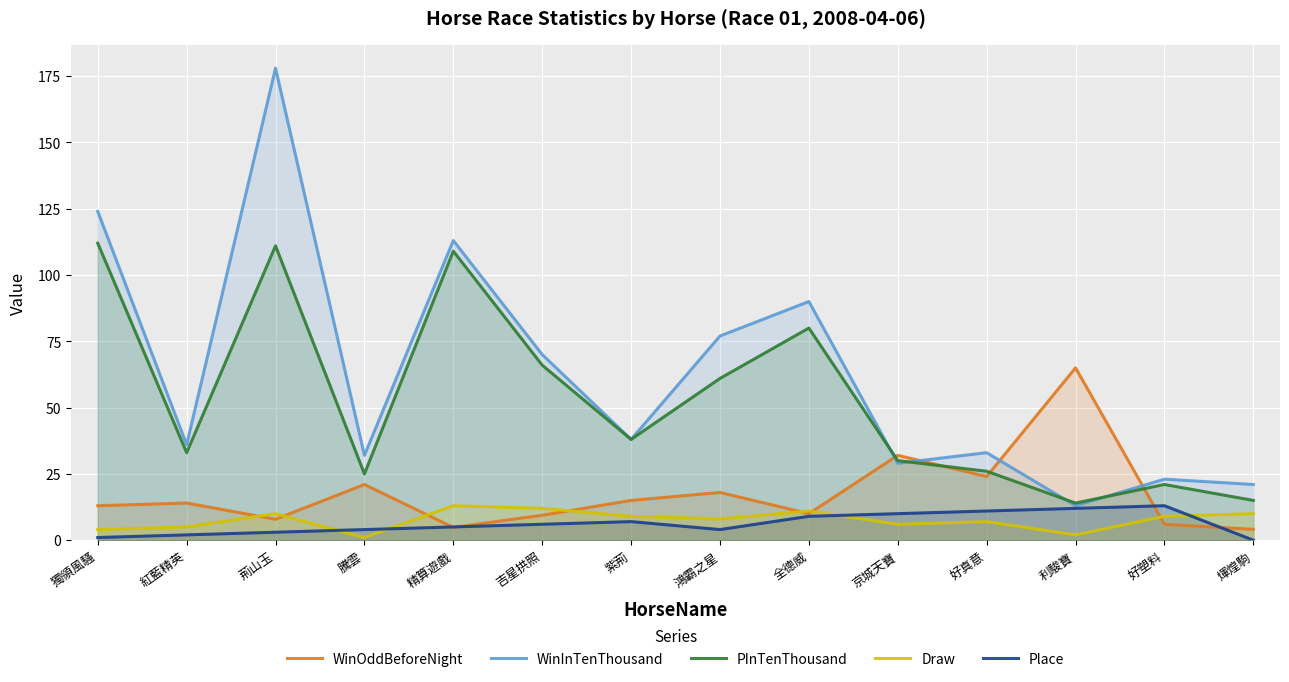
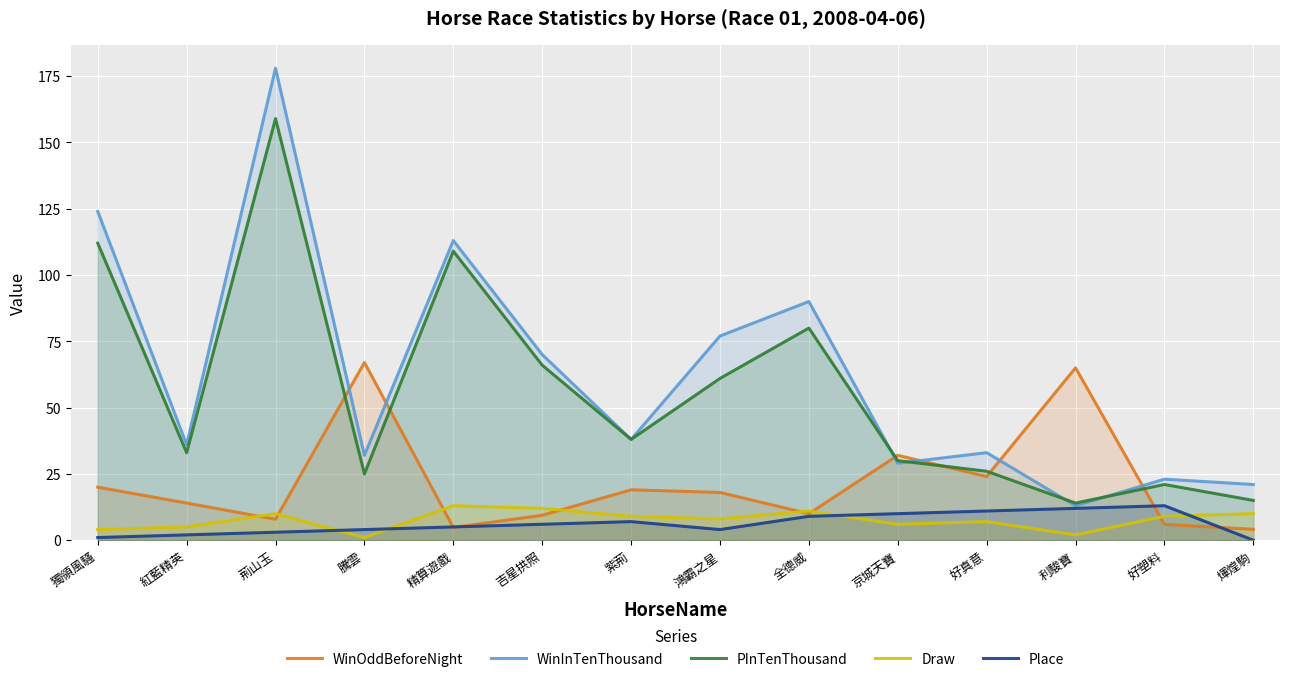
  {
    "WinOddBeforeNight": {
-     "獨領風騷": 13,
+     "獨領風騷": 20,
      "紅藍精英": 14,
      "荊山玉": 8,
-     "騰雲": 21,
+     "騰雲": 67,
      "吉星拱照": 9,
-     "紫荊": 15,
+     "紫荊": 19,
      "鴻霸之星": 18,
      "全德威": 10,
      "京城天寶": 32,
      "好真意": 24,
      "利駿寶": 65,
      "好塑料": 6,
      "煇煌駒": 4
    },
    "WinInTenThousand": {
      "獨領風騷": 124,
      "紅藍精英": 36,
      "荊山玉": 178,
      "騰雲": 32,
      "精算遊戲": 113,
      "吉星拱照": 70,
      "鴻霸之星": 77,
      "全德威": 90,
      "京城天寶": 29,
      "好真意": 33,
      "利駿寶": 13,
      "好塑料": 23,
      "煇煌駒": 21
    },
    "PInTenThousand": {
      "獨領風騷": 112,
      "紅藍精英": 33,
-     "荊山玉": 111,
+     "荊山玉": 159,
      "騰雲": 25,
      "精算遊戲": 109,
      "吉星拱照": 66,
      "鴻霸之星": 61,
      "全德威": 80,
      "京城天寶": 30,
      "好真意": 26,
      "利駿寶": 14,
      "好塑料": 21,
      "煇煌駒": 15
    },
    "Draw": {
      "獨領風騷": 4,
      "紅藍精英": 5,
      "荊山玉": 10,
      "騰雲": 1,
      "精算遊戲": 13,
      "吉星拱照": 12,
      "紫荊": 9,
      "鴻霸之星": 8,
      "全德威": 11,
      "京城天寶": 6,
      "好真意": 7,
      "利駿寶": 2,
      "好塑料": 9,
      "煇煌駒": 10
    },
    "Place": {
      "獨領風騷": 1,
      "紅藍精英": 2,
      "荊山玉": 3,
      "騰雲": 4,
      "吉星拱照": 6,
      "紫荊": 7,
      "鴻霸之星": 4,
      "全德威": 9,
      "京城天寶": 10,
      "好真意": 11,
      "利駿寶": 12,
      "好塑料": 13,
      "煇煌駒": 0
    }
  }
